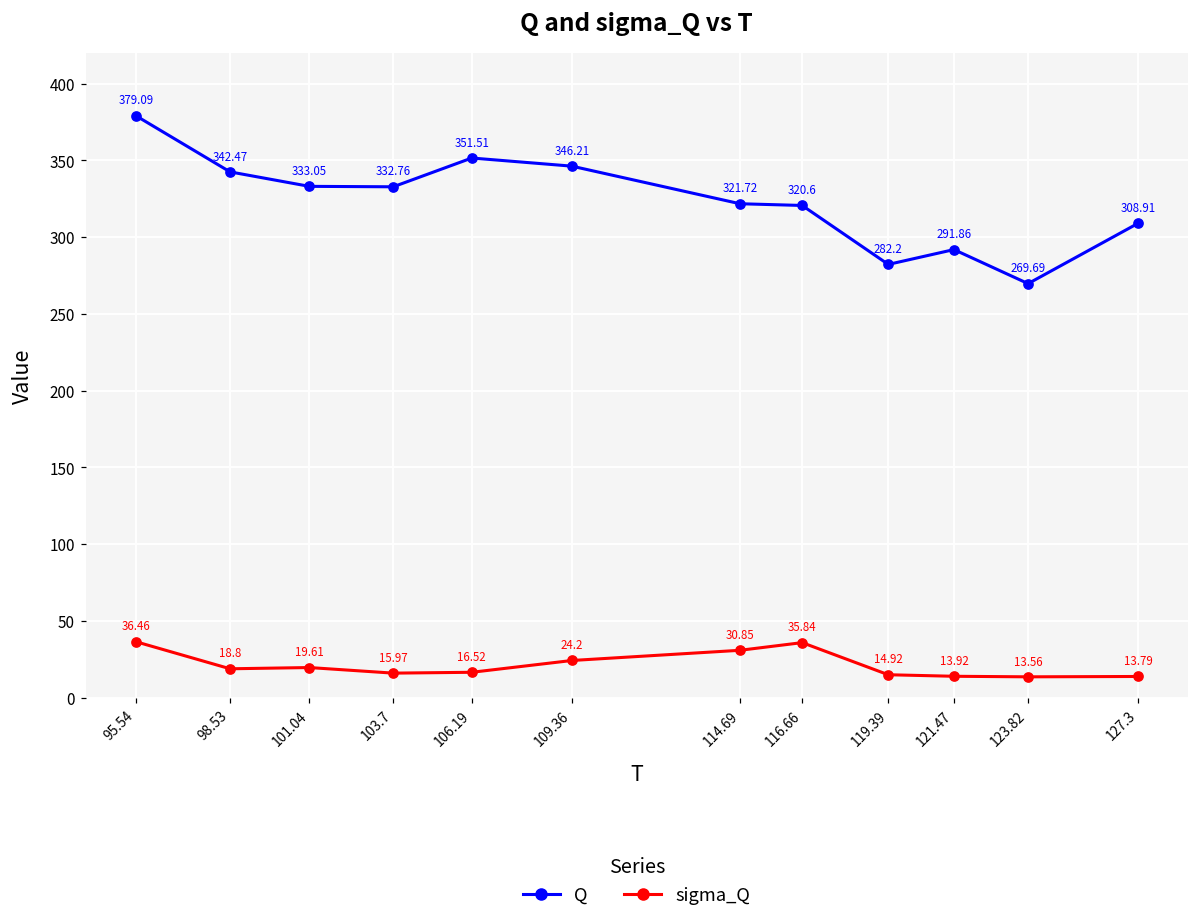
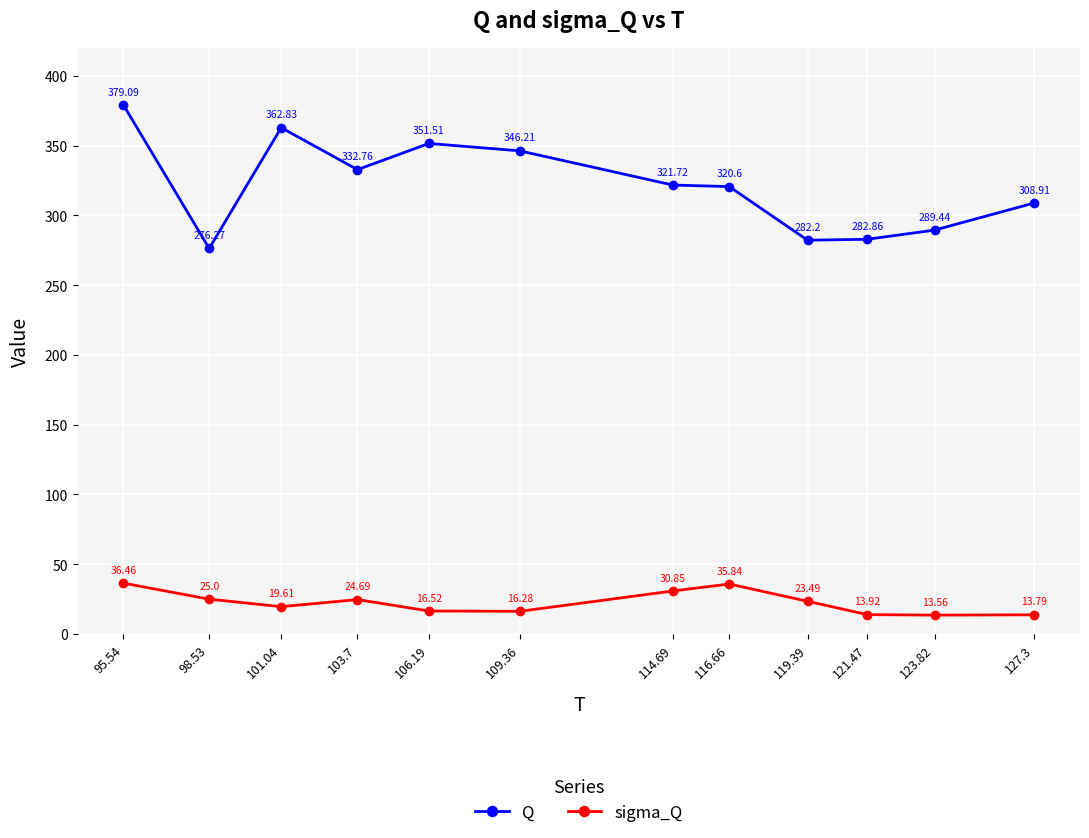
  {
    "Q": {
      "95.54": 379.09,
-     "98.53": 342.47,
-     "101.04": 333.05,
+     "98.53": 276.27,
+     "101.04": 362.83,
      "103.7": 332.76,
      "106.19": 351.51,
      "109.36": 346.21,
      "114.69": 321.72,
      "116.66": 320.6,
      "119.39": 282.2,
-     "121.47": 291.86,
-     "123.82": 269.69,
+     "121.47": 282.86,
+     "123.82": 289.44,
      "127.3": 308.91
    },
    "sigma_Q": {
      "95.54": 36.46,
-     "98.53": 18.8,
+     "98.53": 25.0,
      "101.04": 19.61,
-     "103.7": 15.97,
+     "103.7": 24.69,
      "106.19": 16.52,
-     "109.36": 24.2,
+     "109.36": 16.28,
      "114.69": 30.85,
      "116.66": 35.84,
-     "119.39": 14.92,
+     "119.39": 23.49,
      "121.47": 13.92,
      "123.82": 13.56,
      "127.3": 13.79
    }
  }
